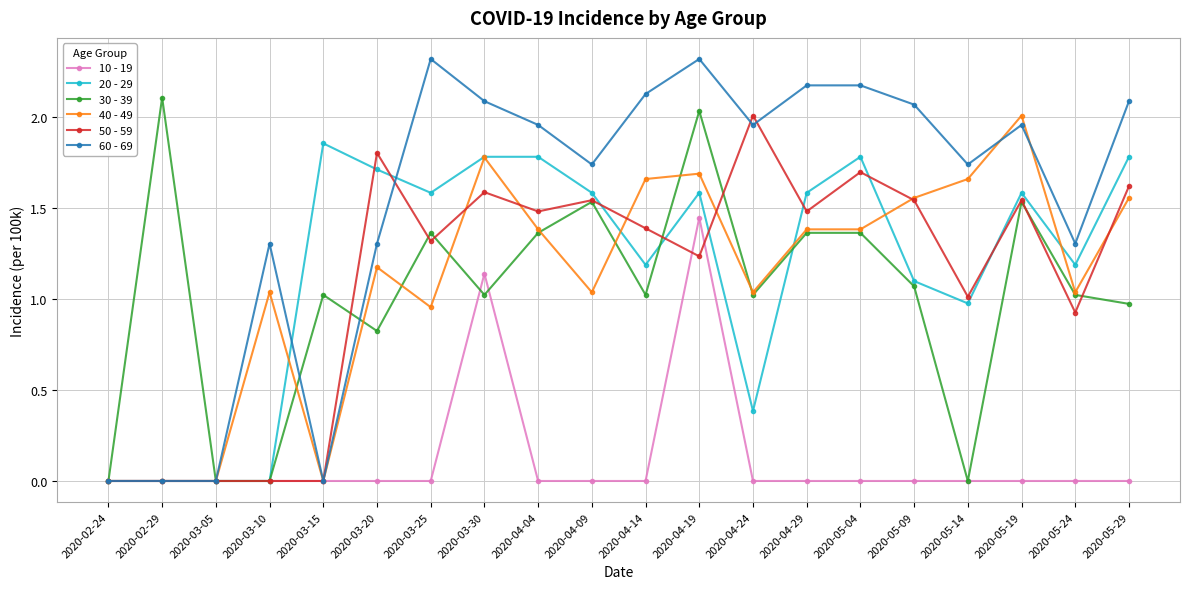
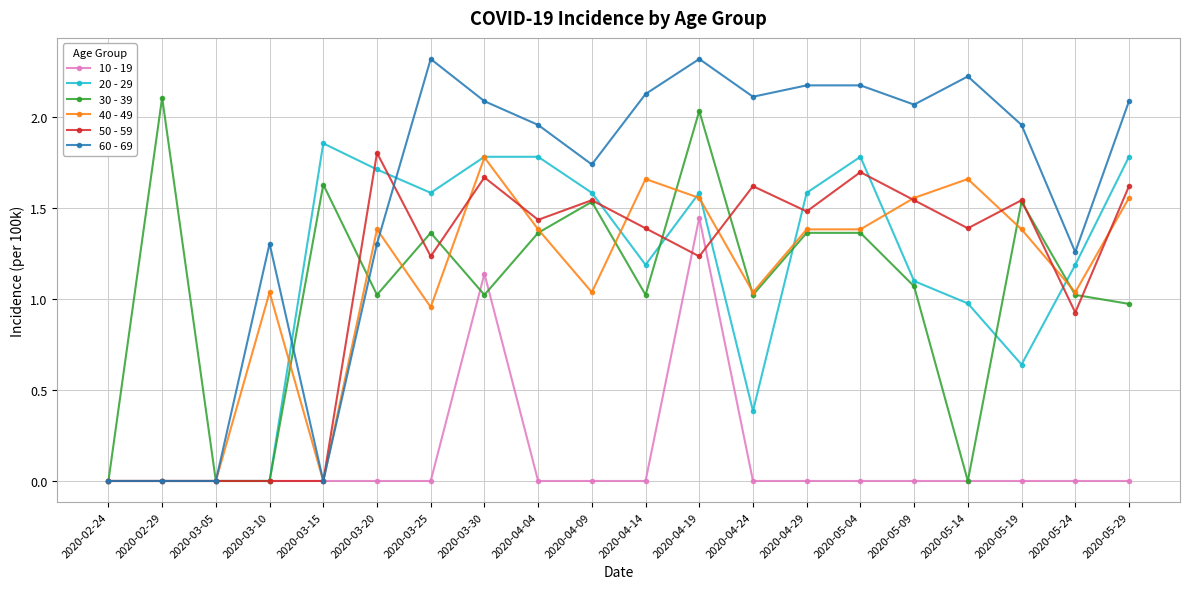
  {
    "10 - 19": {
      "2020-03-20": 0.00,
      "2020-03-25": 0.00,
      "2020-03-30": 1.14,
      "2020-04-04": 0.00,
      "2020-04-09": 0.00,
      "2020-04-14": 0.00,
      "2020-04-19": 1.45,
      "2020-04-24": 0.00,
      "2020-04-29": 0.00,
      "2020-05-04": 0.00,
      "2020-05-09": 0.00,
      "2020-05-19": 0.00,
      "2020-05-24": 0.00,
      "2020-05-29": 0.00
    },
    "20 - 29": {
      "2020-03-15": 1.85,
      "2020-03-20": 1.71,
      "2020-03-25": 1.58,
      "2020-04-04": 1.78,
      "2020-04-09": 1.58,
      "2020-04-14": 1.19,
      "2020-04-19": 1.58,
      "2020-04-24": 0.38,
      "2020-04-29": 1.58,
      "2020-05-04": 1.78,
      "2020-05-09": 1.10,
      "2020-05-14": 0.98,
-     "2020-05-19": 1.58,
+     "2020-05-19": 0.64,
      "2020-05-24": 1.19,
      "2020-05-29": 1.78
    },
    "30 - 39": {
      "2020-02-29": 2.11,
-     "2020-03-15": 1.02,
-     "2020-03-20": 0.82,
+     "2020-03-15": 1.63,
+     "2020-03-20": 1.02,
      "2020-03-25": 1.36,
      "2020-03-30": 1.02,
      "2020-04-04": 1.36,
      "2020-04-14": 1.02,
      "2020-04-19": 2.03,
      "2020-04-24": 1.02,
      "2020-04-29": 1.36,
      "2020-05-04": 1.36,
      "2020-05-09": 1.07,
      "2020-05-24": 1.02,
      "2020-05-29": 0.97
    },
    "40 - 49": {
      "2020-03-10": 1.04,
-     "2020-03-20": 1.17,
+     "2020-03-20": 1.38,
      "2020-03-25": 0.95,
      "2020-04-04": 1.38,
      "2020-04-09": 1.04,
      "2020-04-14": 1.66,
-     "2020-04-19": 1.69,
+     "2020-04-19": 1.55,
      "2020-04-24": 1.04,
      "2020-04-29": 1.38,
      "2020-05-04": 1.38,
      "2020-05-14": 1.66,
-     "2020-05-19": 2.01,
+     "2020-05-19": 1.38,
      "2020-05-24": 1.04,
      "2020-05-29": 1.55
    },
    "50 - 59": {
      "2020-03-20": 1.80,
-     "2020-03-25": 1.32,
-     "2020-03-30": 1.59,
-     "2020-04-04": 1.48,
+     "2020-03-25": 1.23,
+     "2020-03-30": 1.67,
+     "2020-04-04": 1.43,
      "2020-04-14": 1.39,
      "2020-04-19": 1.23,
-     "2020-04-24": 2.01,
+     "2020-04-24": 1.62,
      "2020-04-29": 1.48,
      "2020-05-04": 1.70,
-     "2020-05-14": 1.01,
+     "2020-05-14": 1.39,
      "2020-05-24": 0.93,
      "2020-05-29": 1.62
    },
    "60 - 69": {
      "2020-03-10": 1.30,
      "2020-03-20": 1.30,
      "2020-03-25": 2.32,
      "2020-03-30": 2.09,
      "2020-04-04": 1.96,
      "2020-04-09": 1.74,
      "2020-04-14": 2.13,
      "2020-04-19": 2.32,
-     "2020-04-24": 1.96,
+     "2020-04-24": 2.11,
      "2020-04-29": 2.17,
      "2020-05-04": 2.17,
      "2020-05-09": 2.07,
-     "2020-05-14": 1.74,
+     "2020-05-14": 2.22,
      "2020-05-19": 1.96,
-     "2020-05-24": 1.30,
+     "2020-05-24": 1.26,
      "2020-05-29": 2.09
    }
  }
